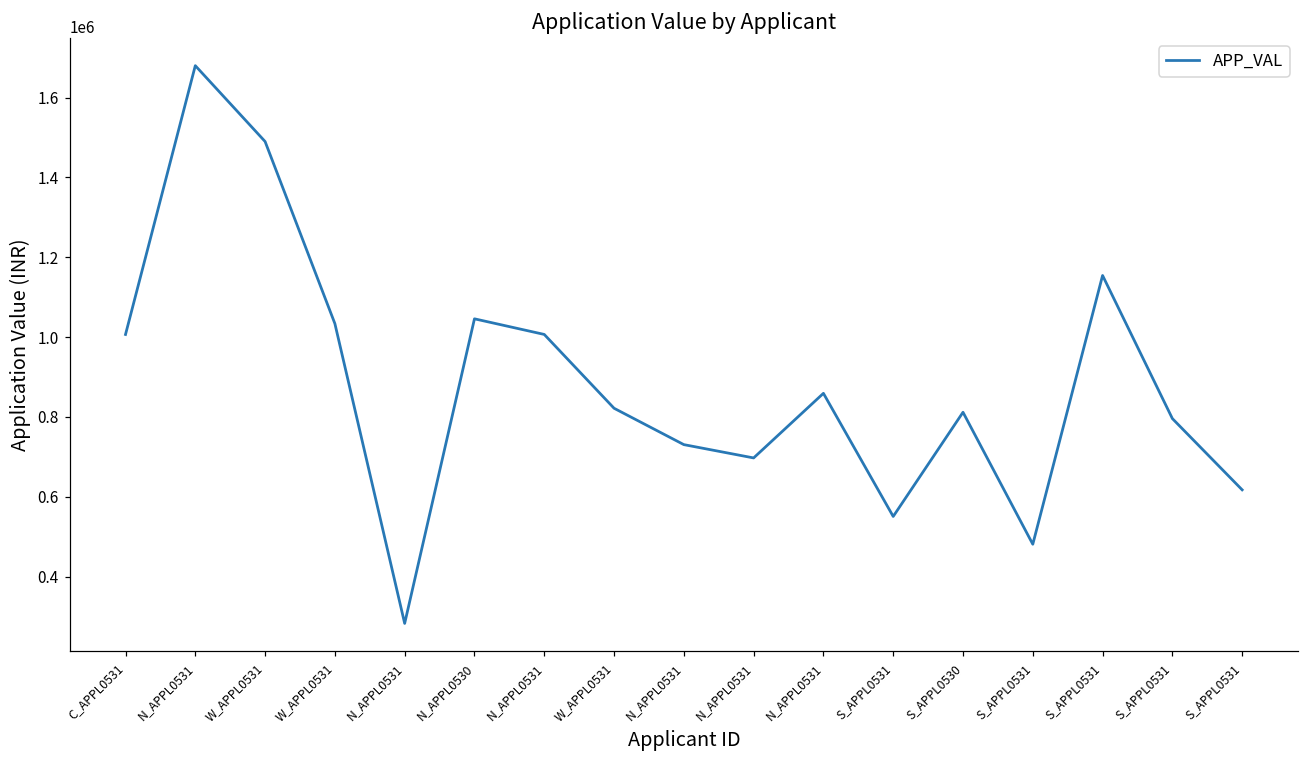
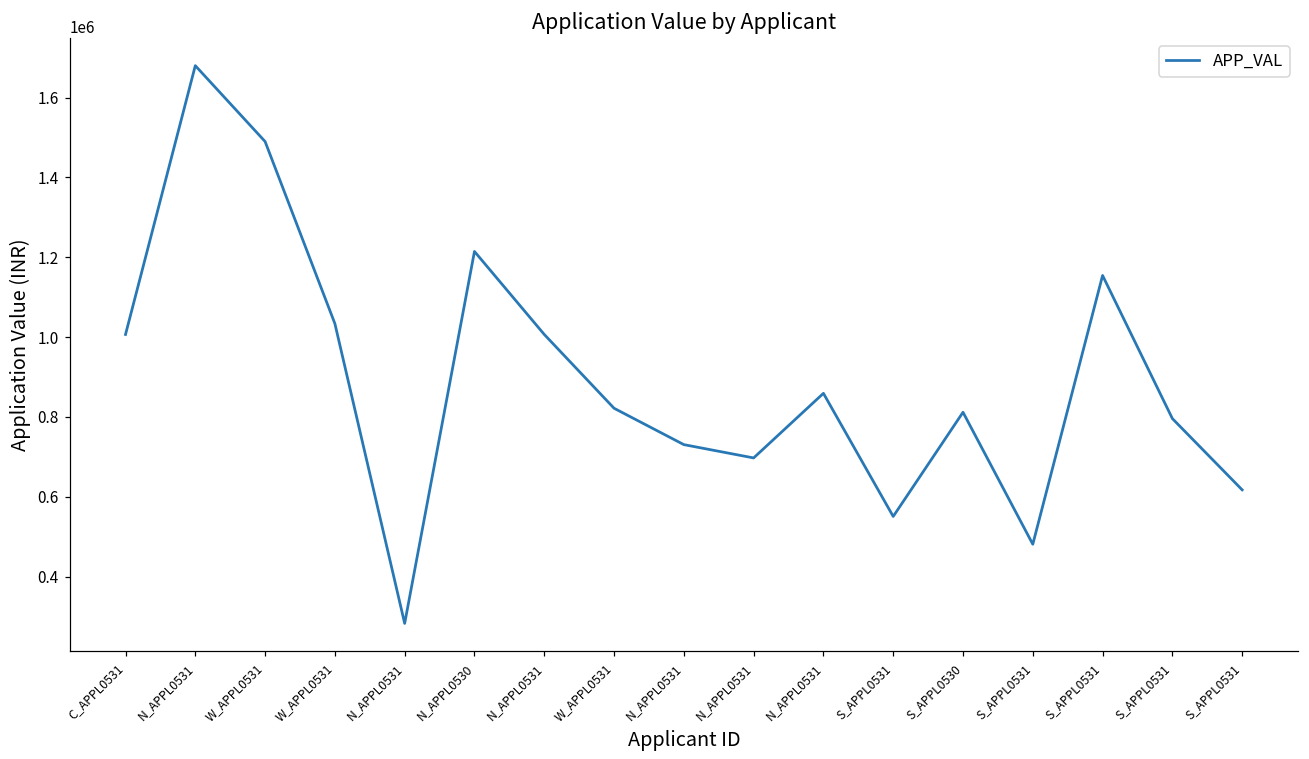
  {
    "C_APPL0531": 1010000,
-   "N_APPL0530": 1050000,
+   "N_APPL0530": 1210000,
    "S_APPL0530": 810000
  }
